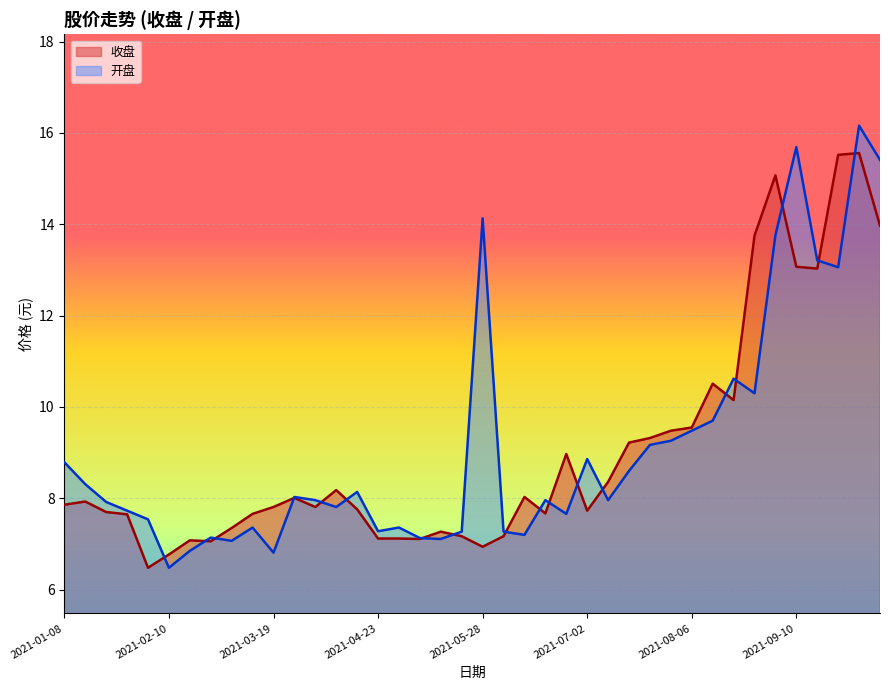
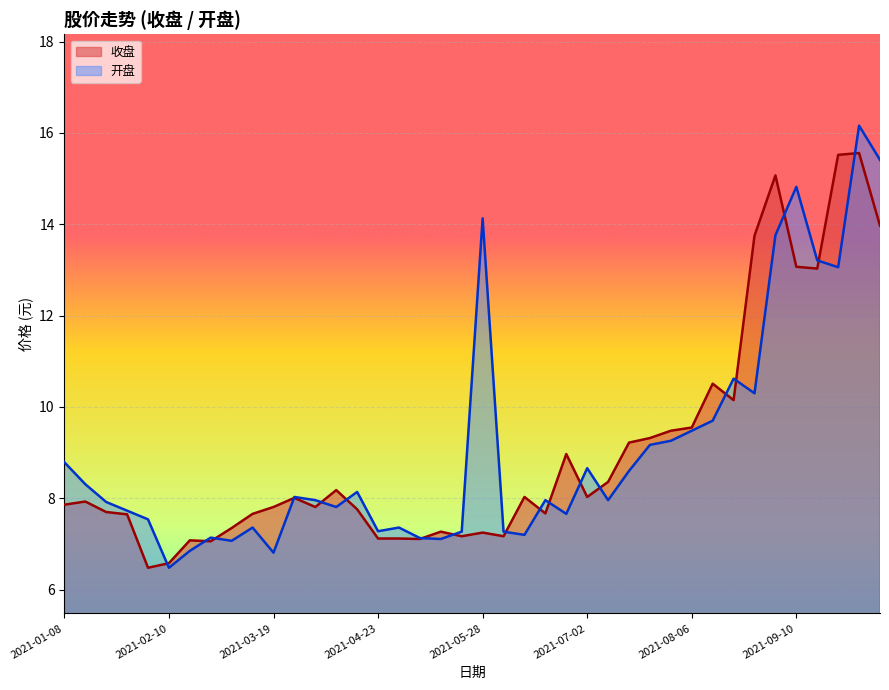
  {
    "收盘": {
      "2021-01-08": 7.9,
-     "2021-02-10": 6.8,
+     "2021-02-10": 6.6,
      "2021-03-19": 7.8,
      "2021-04-23": 7.1,
-     "2021-05-28": 6.9,
-     "2021-07-02": 7.7,
+     "2021-05-28": 7.3,
+     "2021-07-02": 8.0,
      "2021-08-06": 9.6,
      "2021-09-10": 13.1
    },
    "开盘": {
      "2021-01-08": 8.8,
      "2021-02-10": 6.5,
      "2021-03-19": 6.8,
      "2021-04-23": 7.3,
      "2021-05-28": 14.1,
-     "2021-07-02": 8.9,
+     "2021-07-02": 8.7,
      "2021-08-06": 9.5,
-     "2021-09-10": 15.7
+     "2021-09-10": 14.8
    }
  }
